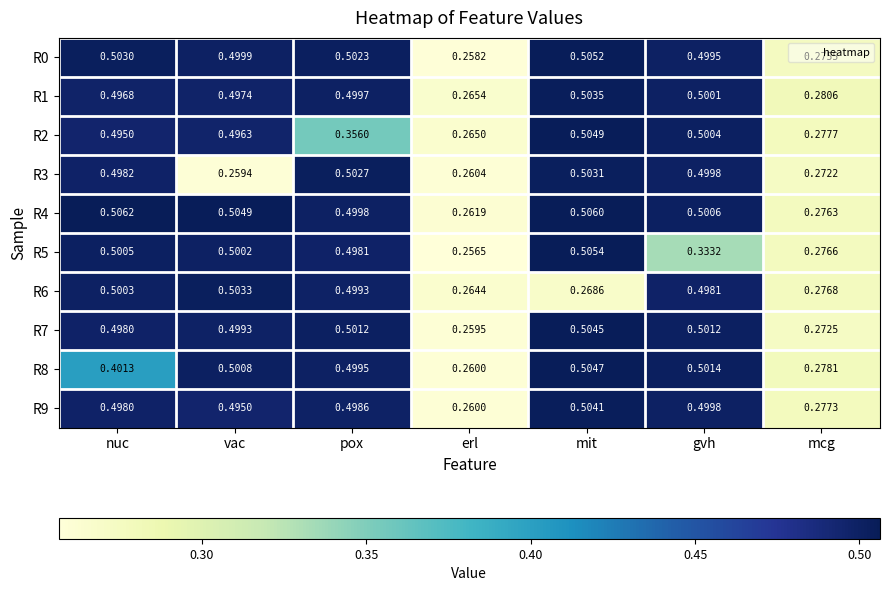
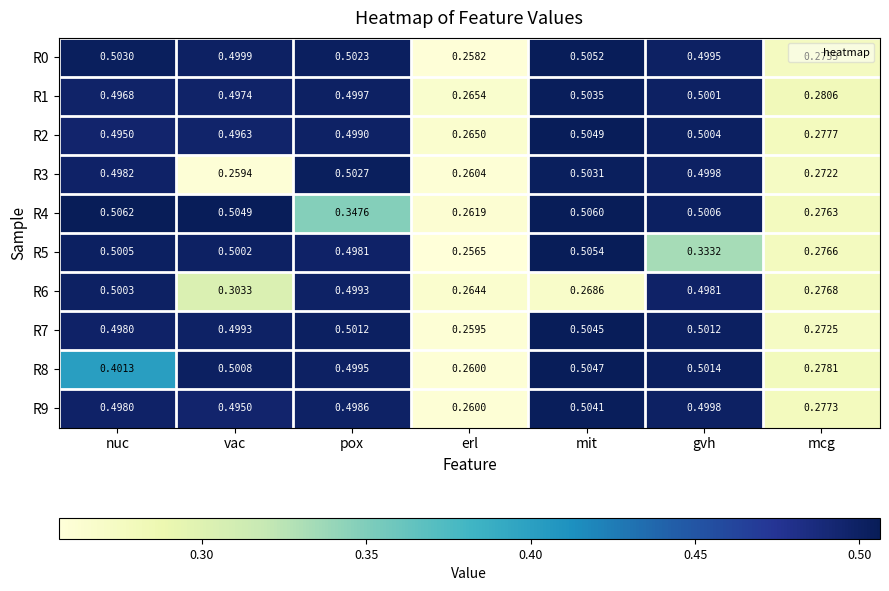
  {
    "R0": {
      "nuc": 0.5030,
      "vac": 0.4999,
      "pox": 0.5023,
      "erl": 0.2582,
      "mit": 0.5052,
      "gvh": 0.4995
    },
    "R1": {
      "nuc": 0.4968,
      "vac": 0.4974,
      "pox": 0.4997,
      "erl": 0.2654,
      "mit": 0.5035,
      "gvh": 0.5001,
      "mcg": 0.2806
    },
    "R2": {
      "nuc": 0.4950,
      "vac": 0.4963,
-     "pox": 0.3560,
+     "pox": 0.4990,
      "erl": 0.2650,
      "mit": 0.5049,
      "gvh": 0.5004,
      "mcg": 0.2777
    },
    "R3": {
      "nuc": 0.4982,
      "vac": 0.2594,
      "pox": 0.5027,
      "erl": 0.2604,
      "mit": 0.5031,
      "gvh": 0.4998,
      "mcg": 0.2722
    },
    "R4": {
      "nuc": 0.5062,
      "vac": 0.5049,
-     "pox": 0.4998,
+     "pox": 0.3476,
      "erl": 0.2619,
      "mit": 0.5060,
      "gvh": 0.5006,
      "mcg": 0.2763
    },
    "R5": {
      "nuc": 0.5005,
      "vac": 0.5002,
      "pox": 0.4981,
      "erl": 0.2565,
      "mit": 0.5054,
      "gvh": 0.3332,
      "mcg": 0.2766
    },
    "R6": {
      "nuc": 0.5003,
-     "vac": 0.5033,
+     "vac": 0.3033,
      "pox": 0.4993,
      "erl": 0.2644,
      "mit": 0.2686,
      "gvh": 0.4981,
      "mcg": 0.2768
    },
    "R7": {
      "nuc": 0.4980,
      "vac": 0.4993,
      "pox": 0.5012,
      "erl": 0.2595,
      "mit": 0.5045,
      "gvh": 0.5012,
      "mcg": 0.2725
    },
    "R8": {
      "nuc": 0.4013,
      "vac": 0.5008,
      "pox": 0.4995,
      "erl": 0.2600,
      "mit": 0.5047,
      "gvh": 0.5014,
      "mcg": 0.2781
    },
    "R9": {
      "nuc": 0.4980,
      "vac": 0.4950,
      "pox": 0.4986,
      "erl": 0.2600,
      "mit": 0.5041,
      "gvh": 0.4998,
      "mcg": 0.2773
    }
  }
